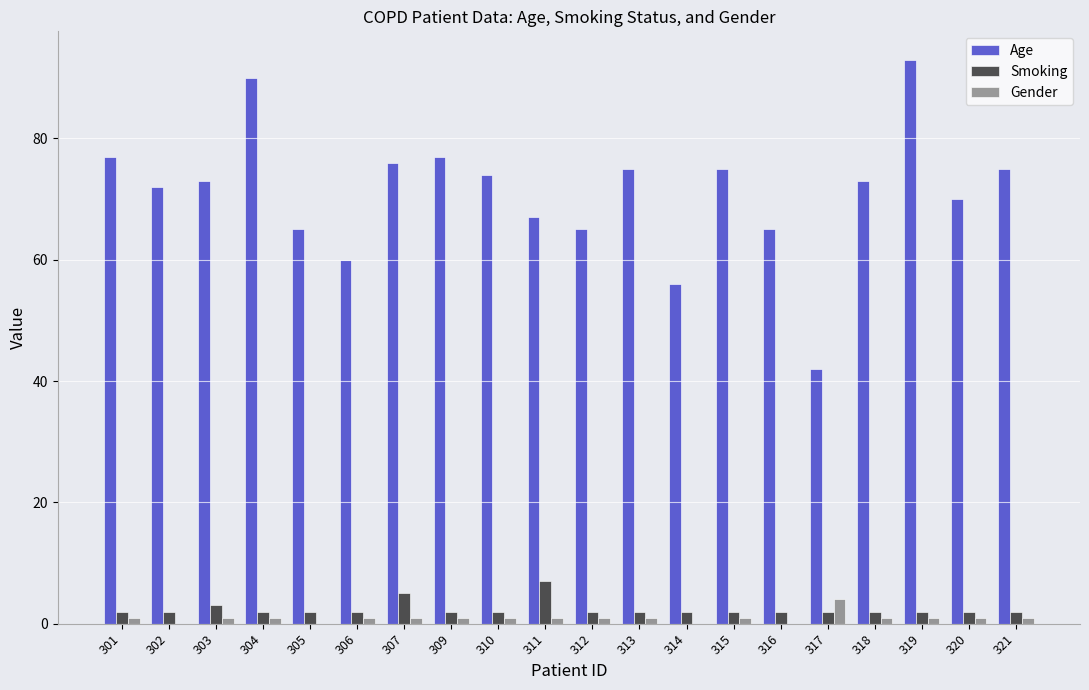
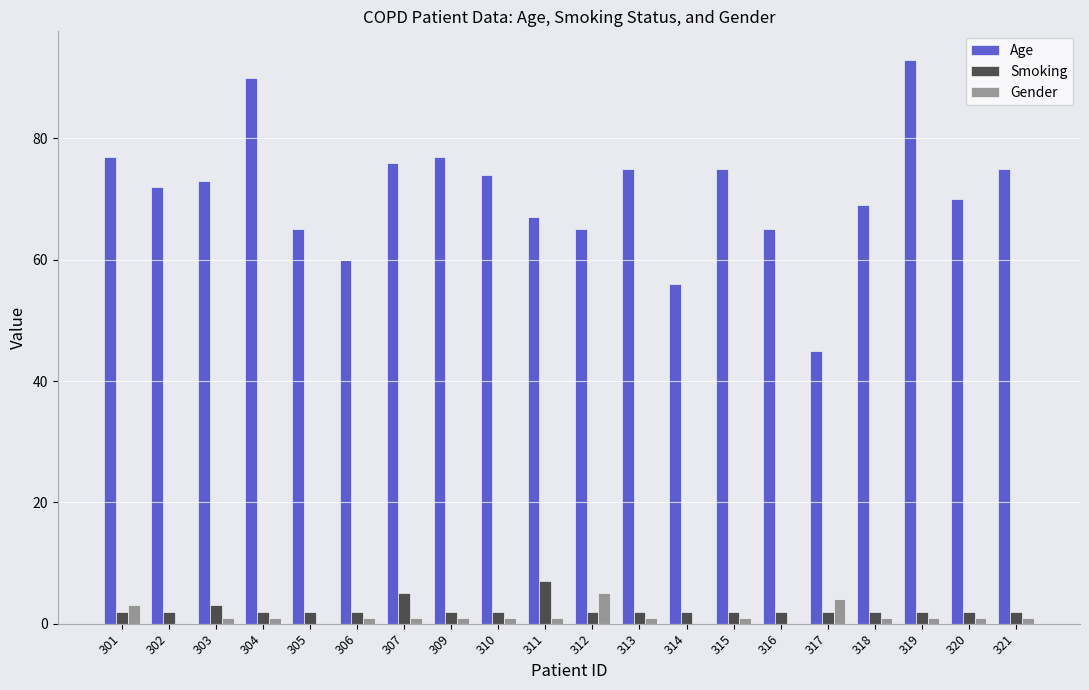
  {
    "Age": {
      "301": 77,
      "302": 72,
      "303": 73,
      "304": 90,
      "305": 65,
      "306": 60,
      "307": 76,
      "309": 77,
      "310": 74,
      "311": 67,
      "312": 65,
      "313": 75,
      "314": 56,
      "315": 75,
      "316": 65,
-     "317": 42,
-     "318": 73,
+     "317": 45,
+     "318": 69,
      "319": 93,
      "320": 70,
      "321": 75
    },
    "Smoking": {
      "301": 2,
      "302": 2,
      "303": 3,
      "304": 2,
      "305": 2,
      "306": 2,
      "307": 5,
      "309": 2,
      "310": 2,
      "311": 7,
      "312": 2,
      "313": 2,
      "314": 2,
      "315": 2,
      "316": 2,
      "317": 2,
      "318": 2,
      "319": 2,
      "320": 2,
      "321": 2
    },
    "Gender": {
-     "301": 1,
+     "301": 3,
      "302": 0,
      "303": 1,
      "304": 1,
      "305": 0,
      "306": 1,
      "307": 1,
      "309": 1,
      "310": 1,
      "311": 1,
-     "312": 1,
+     "312": 5,
      "313": 1,
      "314": 0,
      "315": 1,
      "316": 0,
      "317": 4,
      "318": 1,
      "319": 1,
      "320": 1,
      "321": 1
    }
  }
